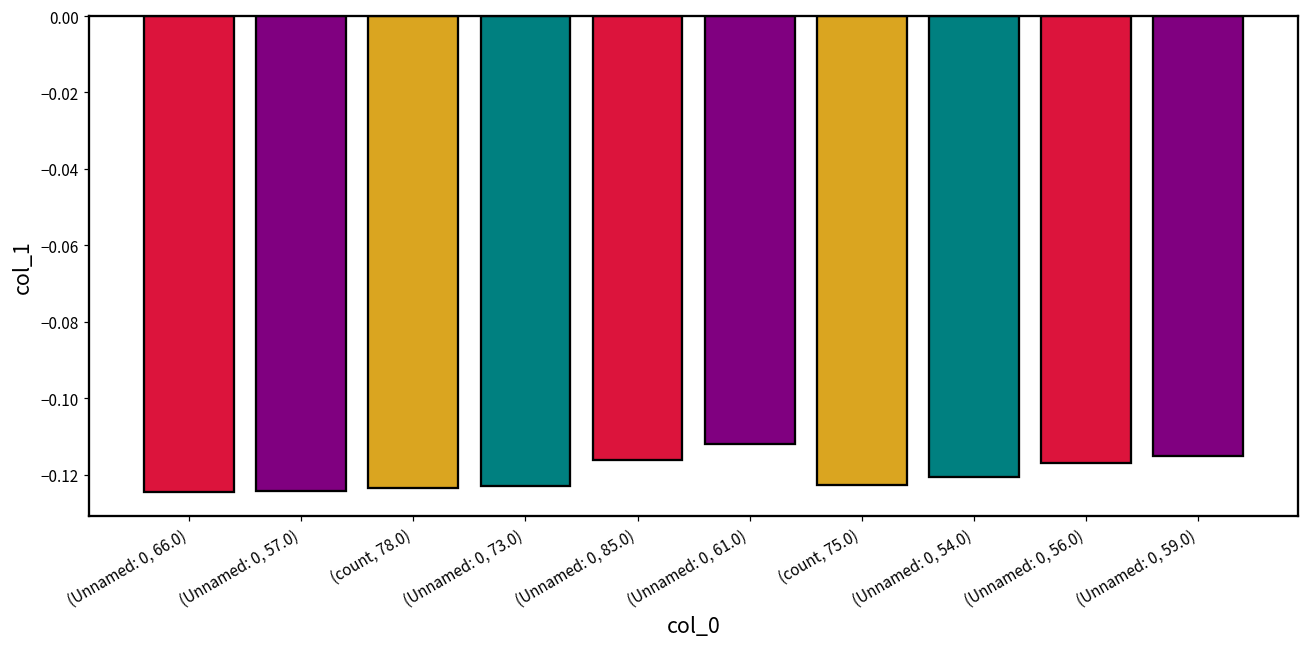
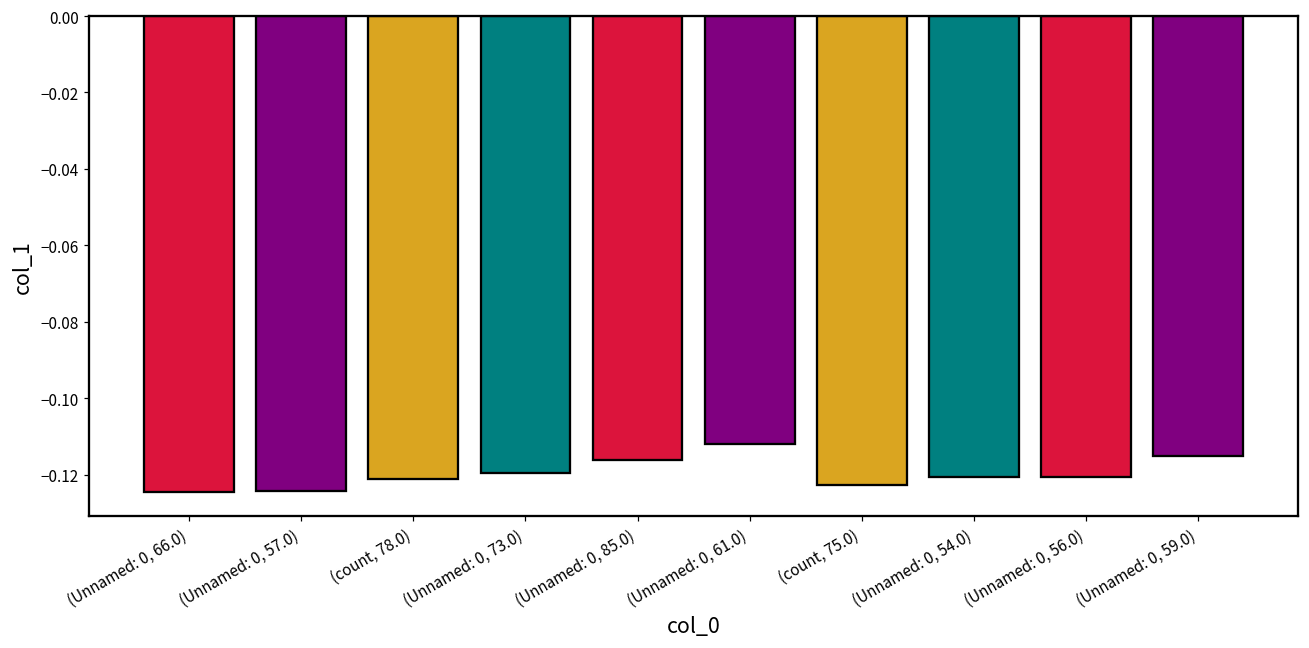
  {
    "(Unnamed: 0, 66.0)": -0.125,
    "(Unnamed: 0, 57.0)": -0.124,
-   "(count, 78.0)": -0.123,
-   "(Unnamed: 0, 73.0)": -0.123,
+   "(count, 78.0)": -0.121,
+   "(Unnamed: 0, 73.0)": -0.120,
    "(Unnamed: 0, 85.0)": -0.116,
    "(Unnamed: 0, 61.0)": -0.112,
    "(count, 75.0)": -0.123,
    "(Unnamed: 0, 54.0)": -0.121,
-   "(Unnamed: 0, 56.0)": -0.117,
+   "(Unnamed: 0, 56.0)": -0.121,
    "(Unnamed: 0, 59.0)": -0.115
  }
